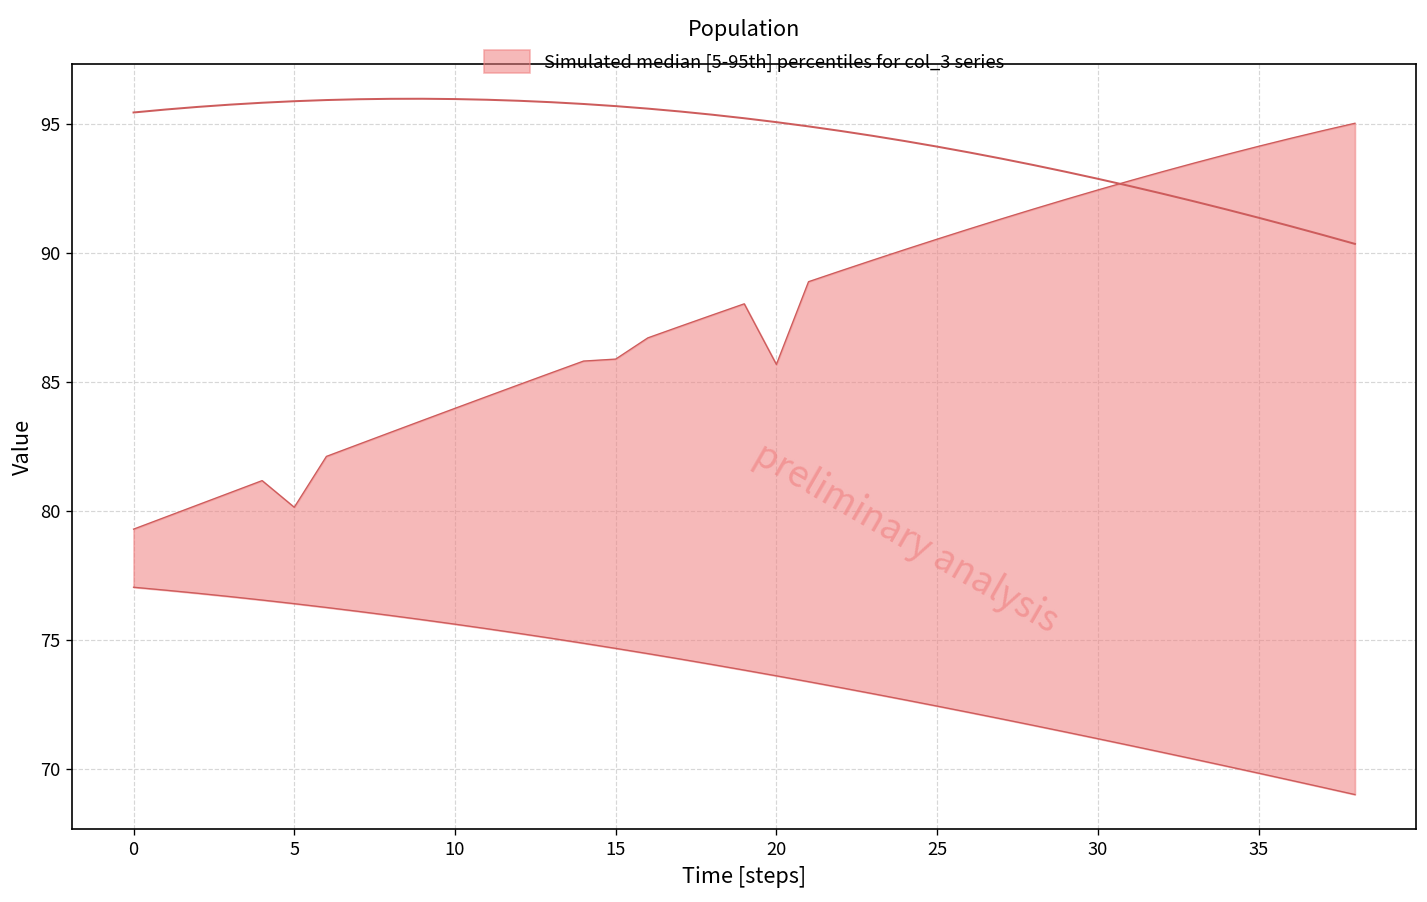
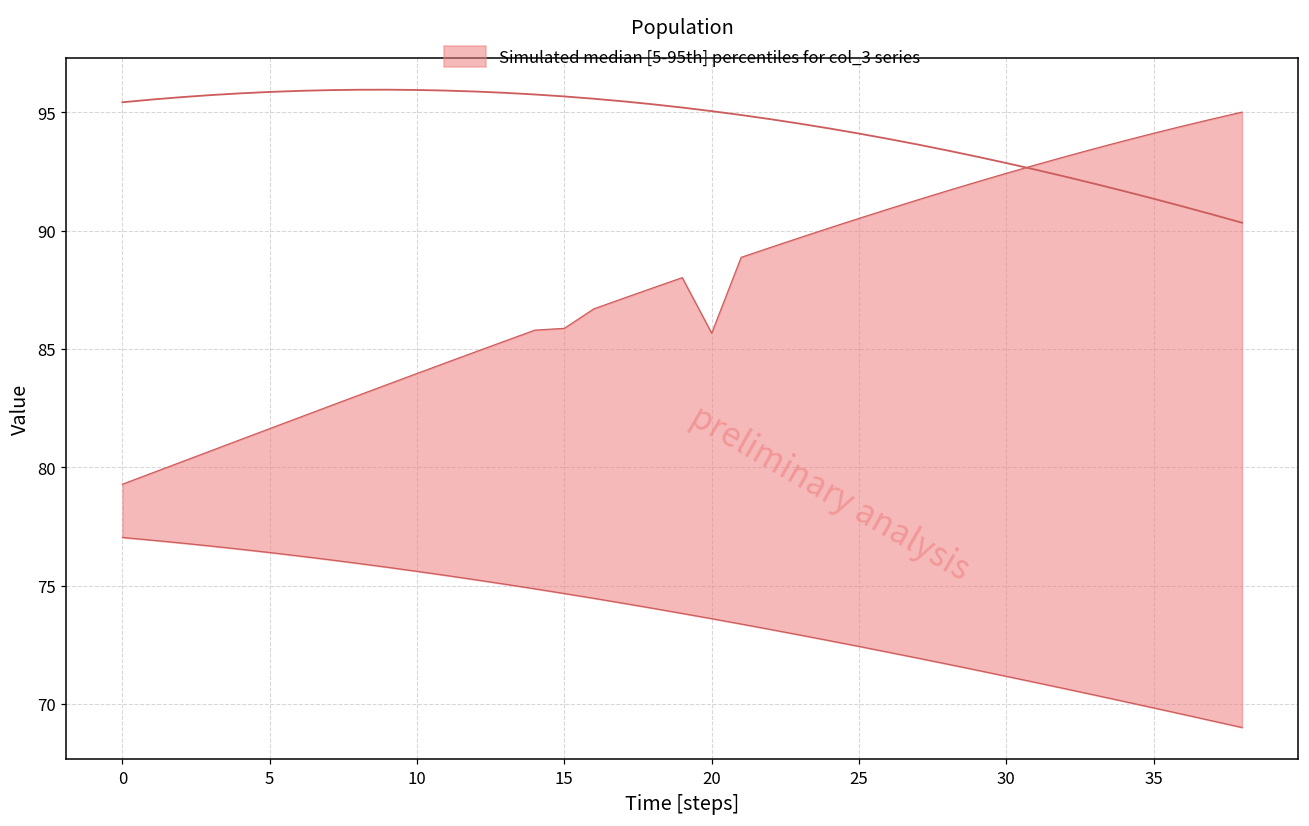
  {
    "Simulated median [5-95th] percentiles for col_3 series": {
      "0": 79.3,
-     "5": 80.1,
+     "5": 81.6,
      "10": 84.0,
      "15": 85.9,
      "20": 85.7,
      "25": 90.5,
      "30": 92.4,
      "35": 94.1
    }
  }
